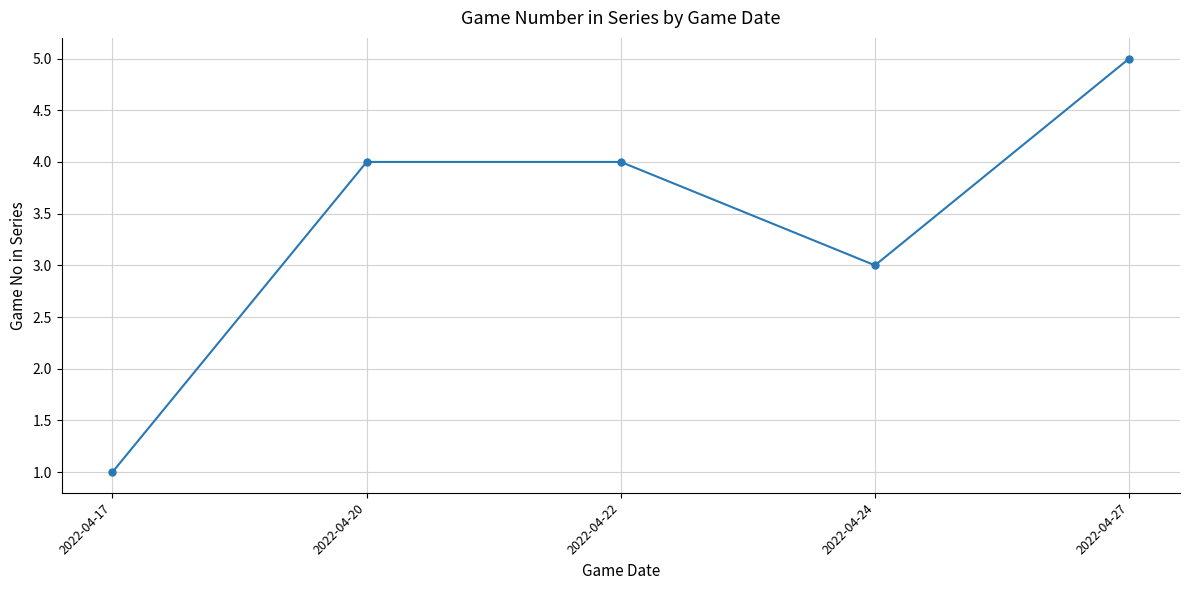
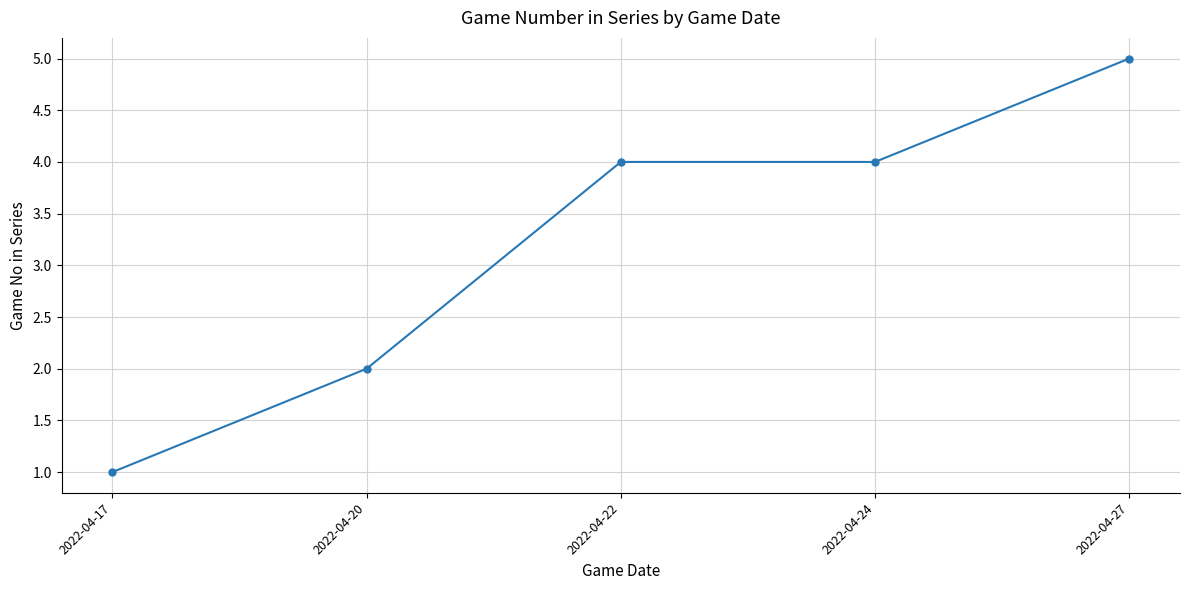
  {
    "2022-04-17": 1,
-   "2022-04-20": 4,
+   "2022-04-20": 2,
    "2022-04-22": 4,
-   "2022-04-24": 3,
+   "2022-04-24": 4,
    "2022-04-27": 5
  }
